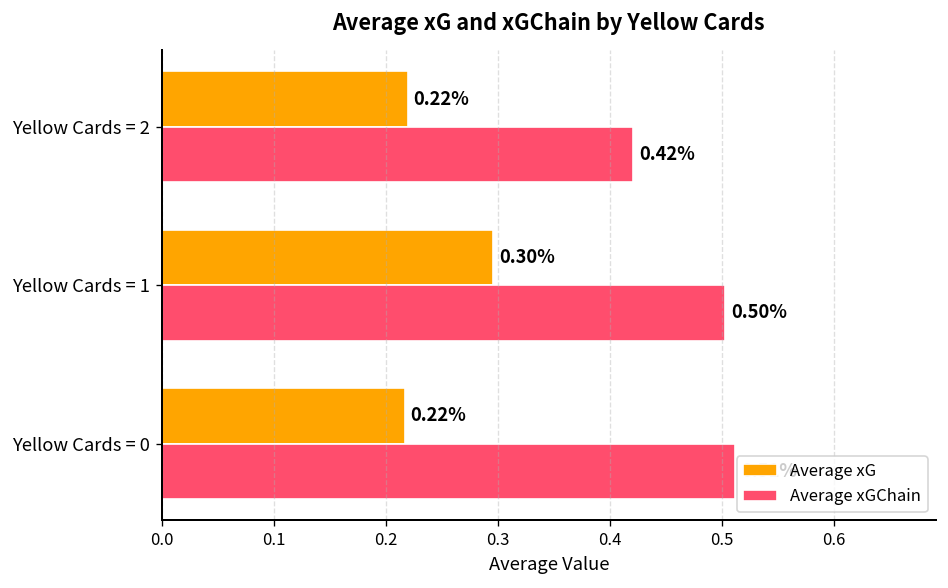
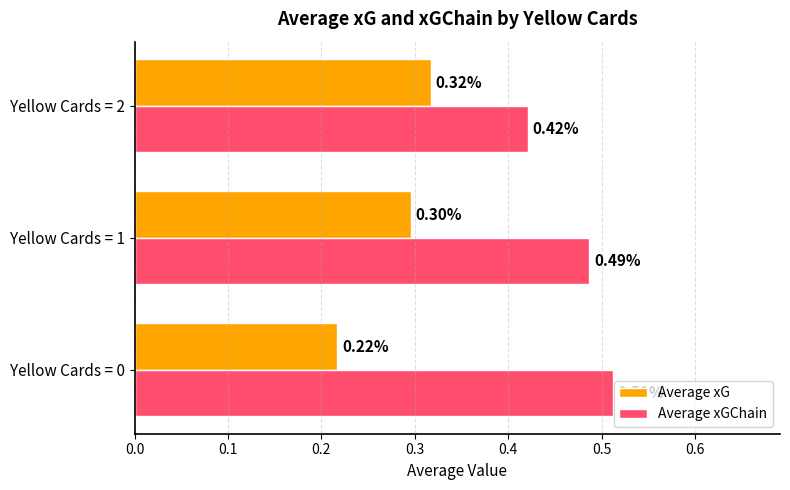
  {
    "Average xG": {
-     "Yellow Cards = 2": "0.22%",
+     "Yellow Cards = 2": "0.32%",
      "Yellow Cards = 1": "0.30%",
      "Yellow Cards = 0": "0.22%"
    },
    "Average xGChain": {
      "Yellow Cards = 2": "0.42%",
-     "Yellow Cards = 1": "0.50%"
+     "Yellow Cards = 1": "0.49%"
    }
  }
